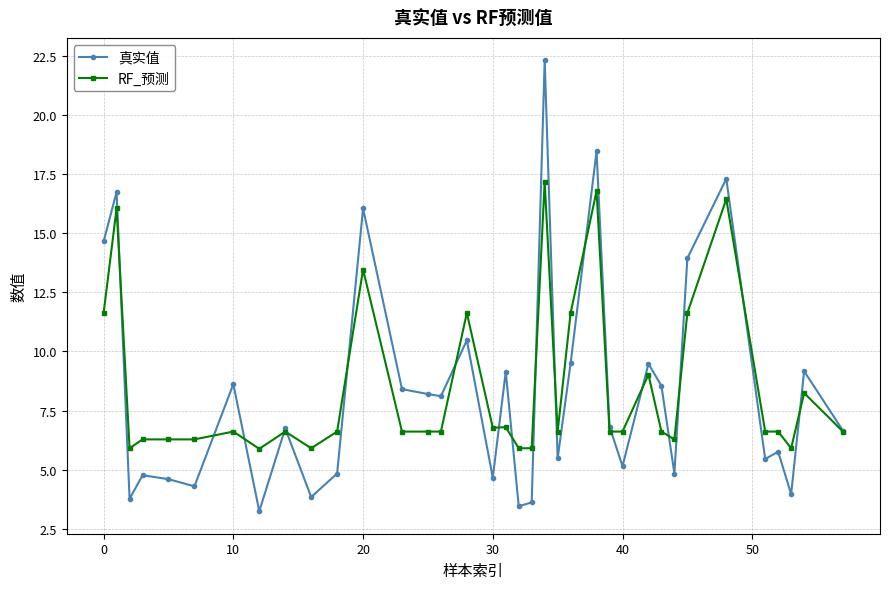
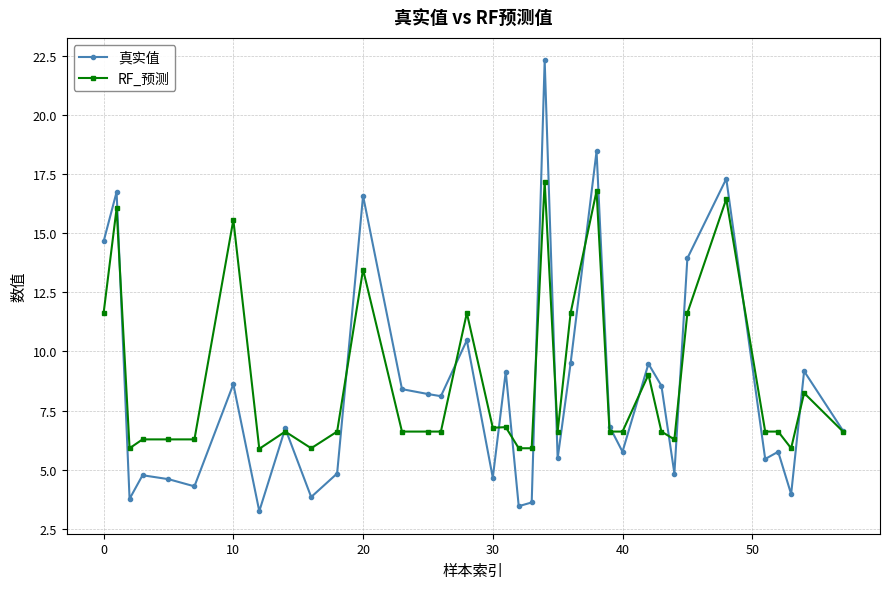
  {
    "真实值": {
      "0": 14.6,
      "10": 8.6,
-     "20": 16.0,
+     "20": 16.6,
      "30": 4.7,
-     "40": 5.2
+     "40": 5.8
    },
    "RF_预测": {
      "0": 11.6,
-     "10": 6.6,
+     "10": 15.6,
      "20": 13.5,
      "30": 6.8,
      "40": 6.6
    }
  }
